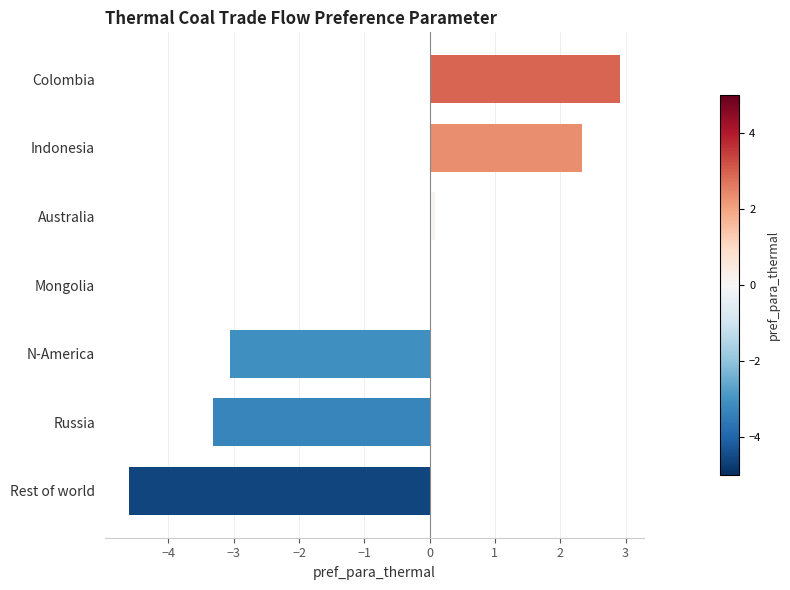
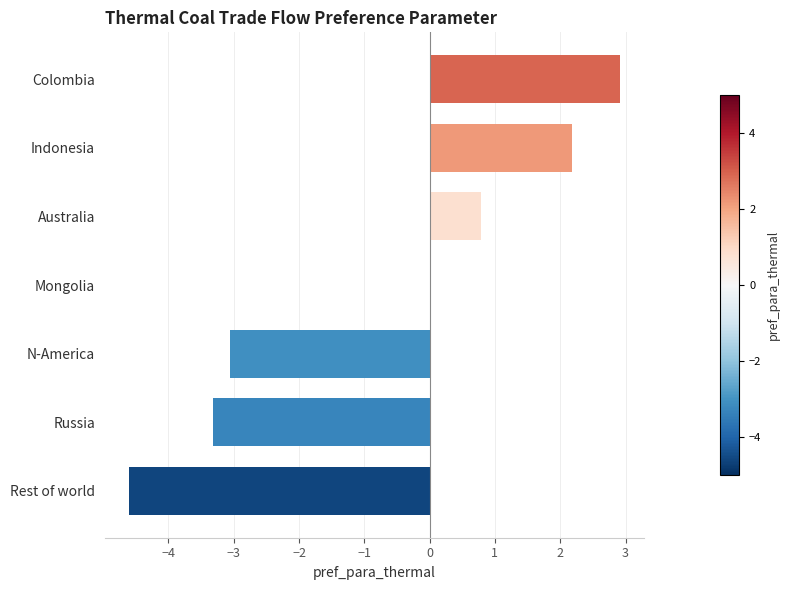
  {
    "Colombia": 2.9,
-   "Indonesia": 2.3,
-   "Australia": 0.1,
+   "Indonesia": 2.2,
+   "Australia": 0.8,
    "Mongolia": 0.0,
    "N-America": -3.1,
    "Russia": -3.3,
    "Rest of world": -4.6
  }
